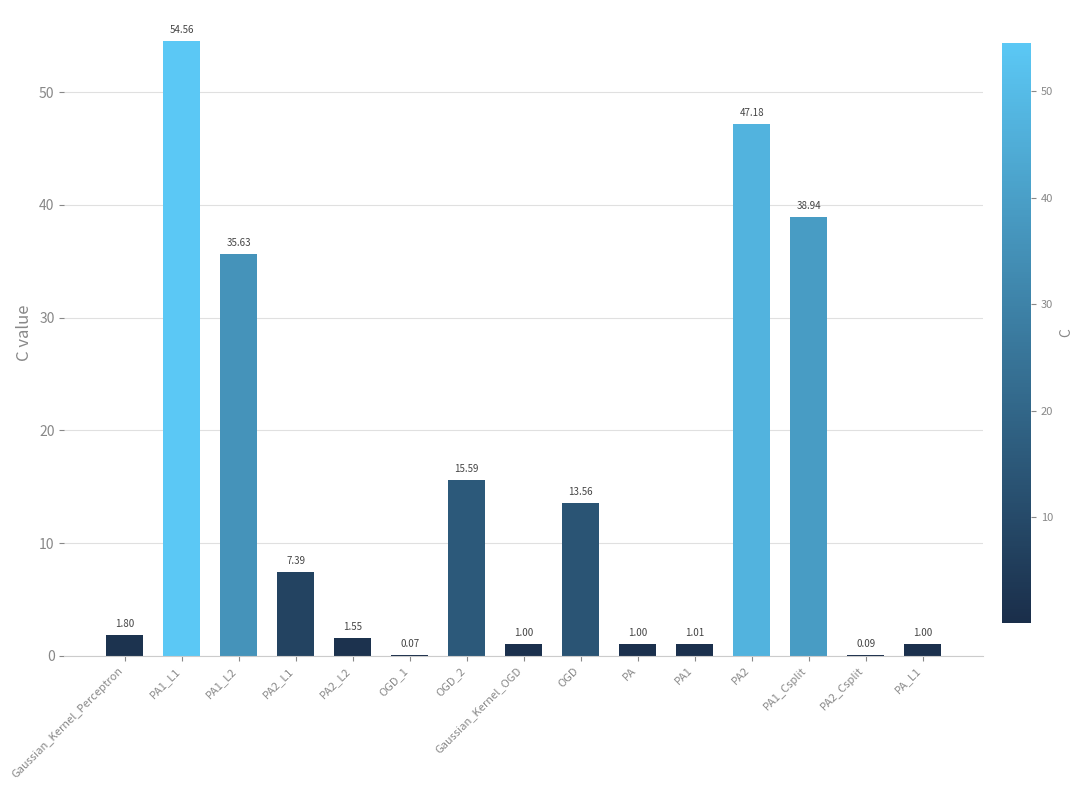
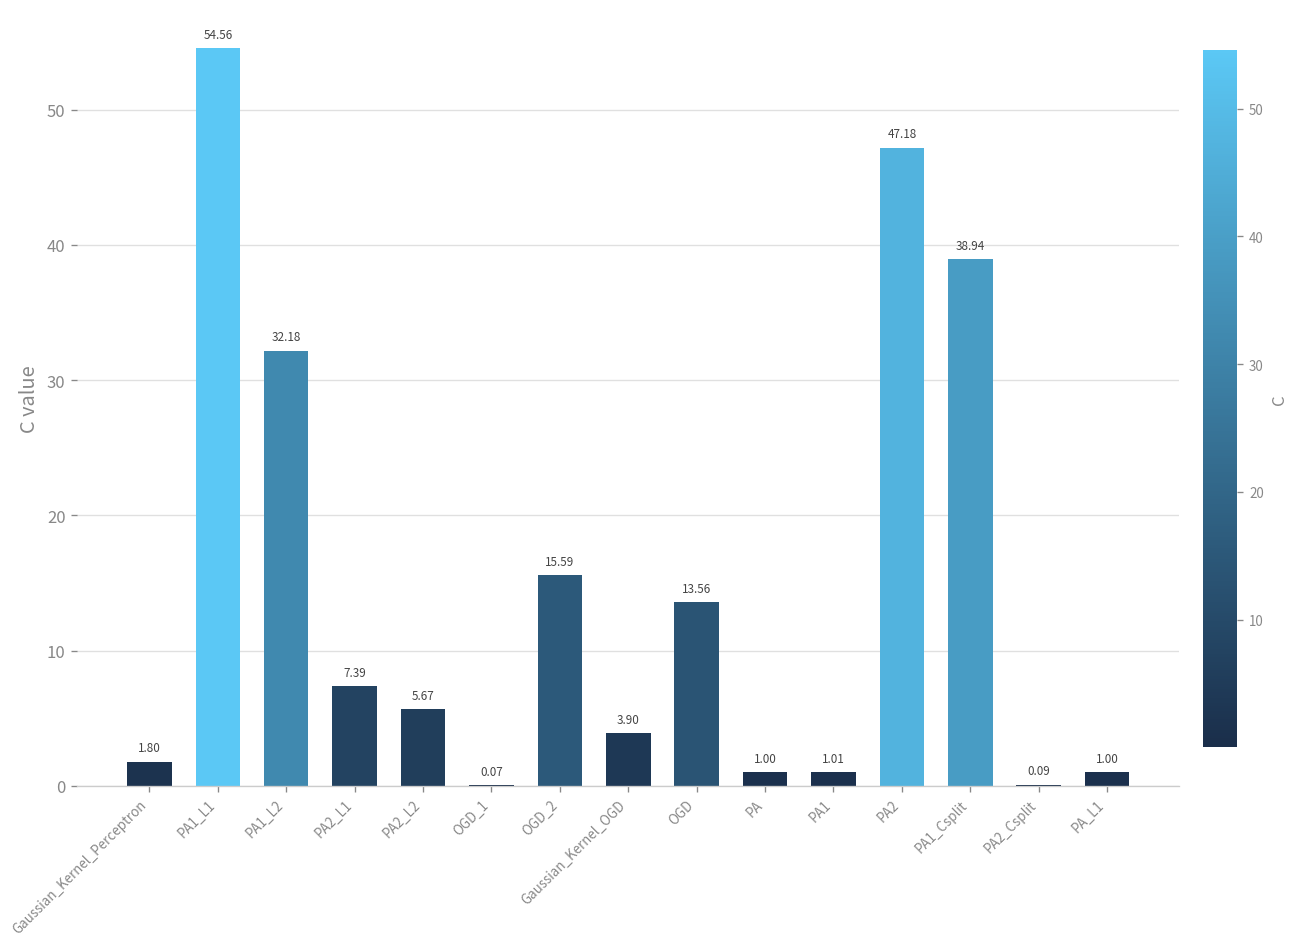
  {
    "Gaussian_Kernel_Perceptron": 1.80,
    "PA1_L1": 54.56,
-   "PA1_L2": 35.63,
+   "PA1_L2": 32.18,
    "PA2_L1": 7.39,
-   "PA2_L2": 1.55,
+   "PA2_L2": 5.67,
    "OGD_1": 0.07,
    "OGD_2": 15.59,
-   "Gaussian_Kernel_OGD": 1.00,
+   "Gaussian_Kernel_OGD": 3.90,
    "OGD": 13.56,
    "PA": 1.00,
    "PA1": 1.01,
    "PA2": 47.18,
    "PA1_Csplit": 38.94,
    "PA2_Csplit": 0.09,
    "PA_L1": 1.00
  }
